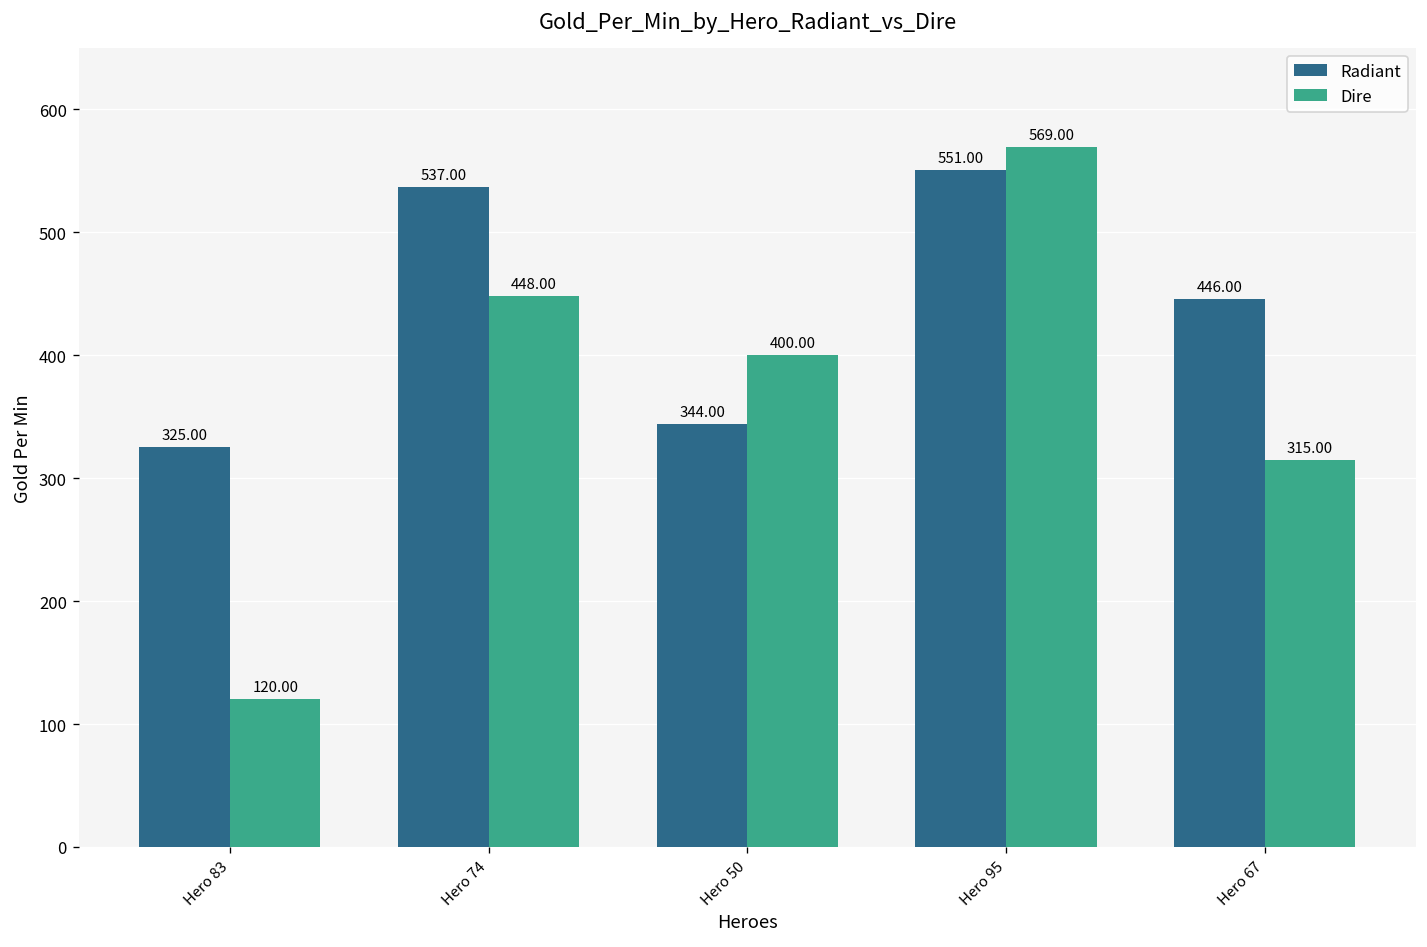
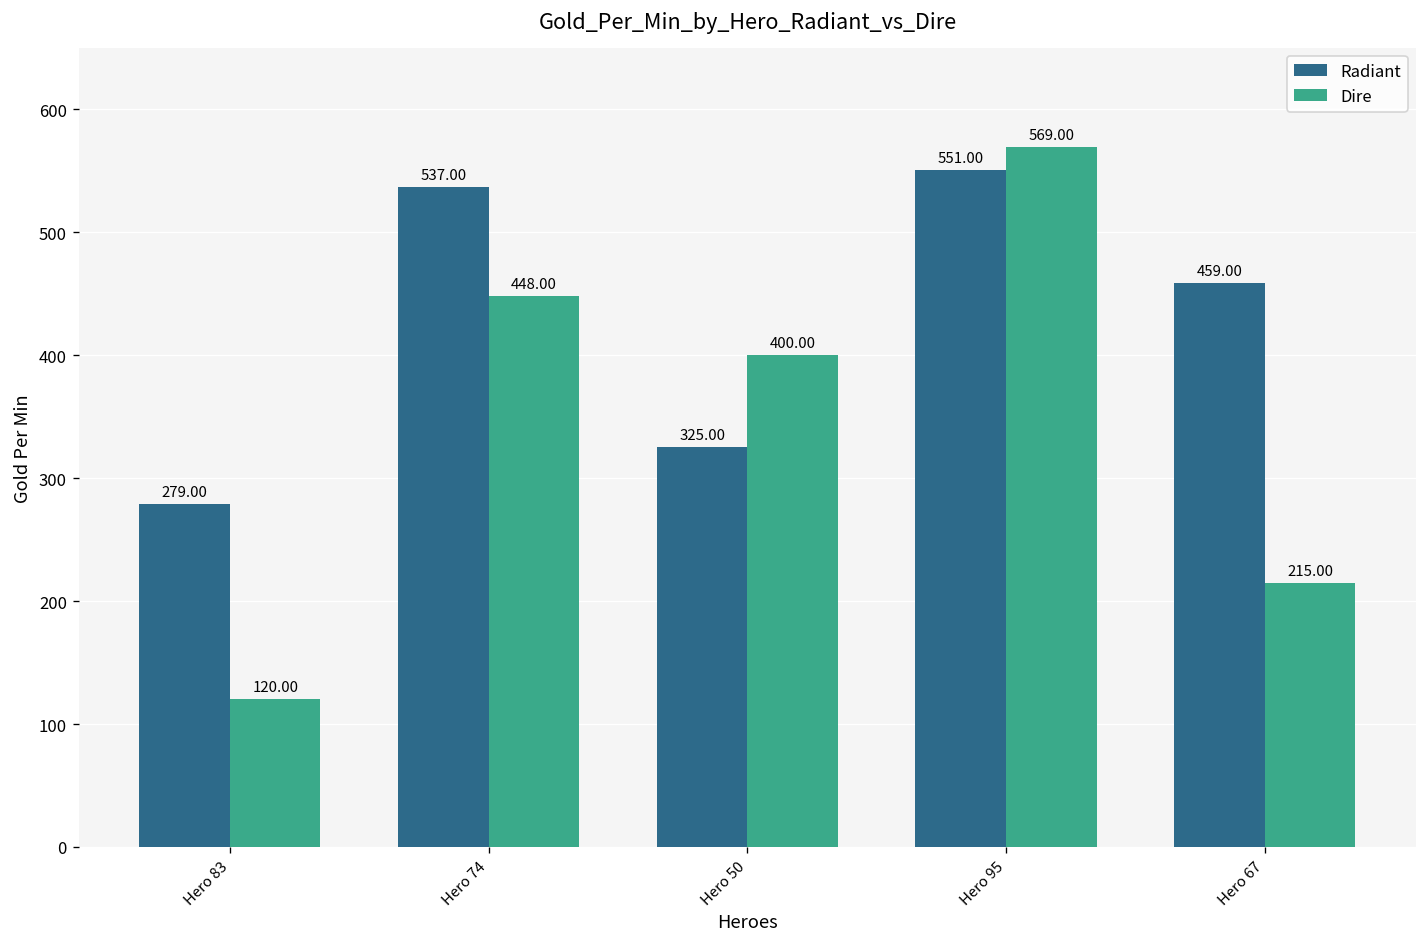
  {
    "Radiant": {
-     "Hero 83": 325.00,
+     "Hero 83": 279.00,
      "Hero 74": 537.00,
-     "Hero 50": 344.00,
+     "Hero 50": 325.00,
      "Hero 95": 551.00,
-     "Hero 67": 446.00
+     "Hero 67": 459.00
    },
    "Dire": {
      "Hero 83": 120.00,
      "Hero 74": 448.00,
      "Hero 50": 400.00,
      "Hero 95": 569.00,
-     "Hero 67": 315.00
+     "Hero 67": 215.00
    }
  }
